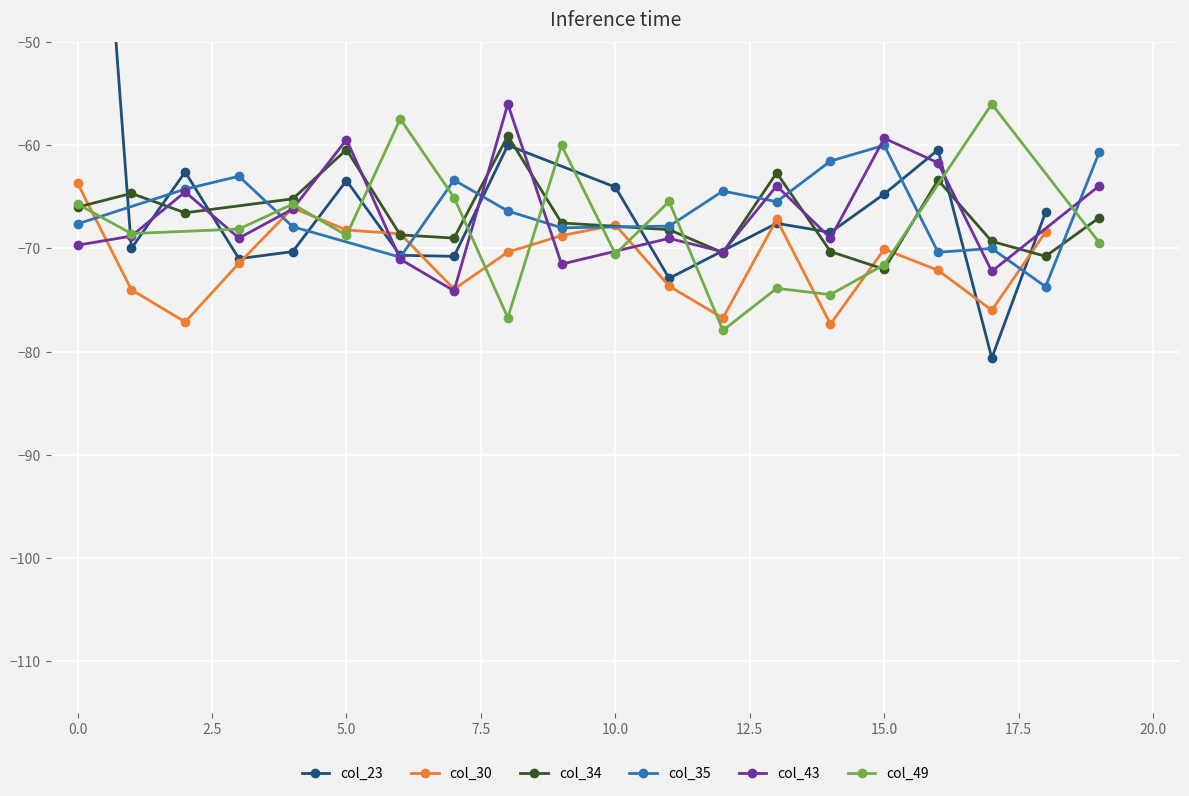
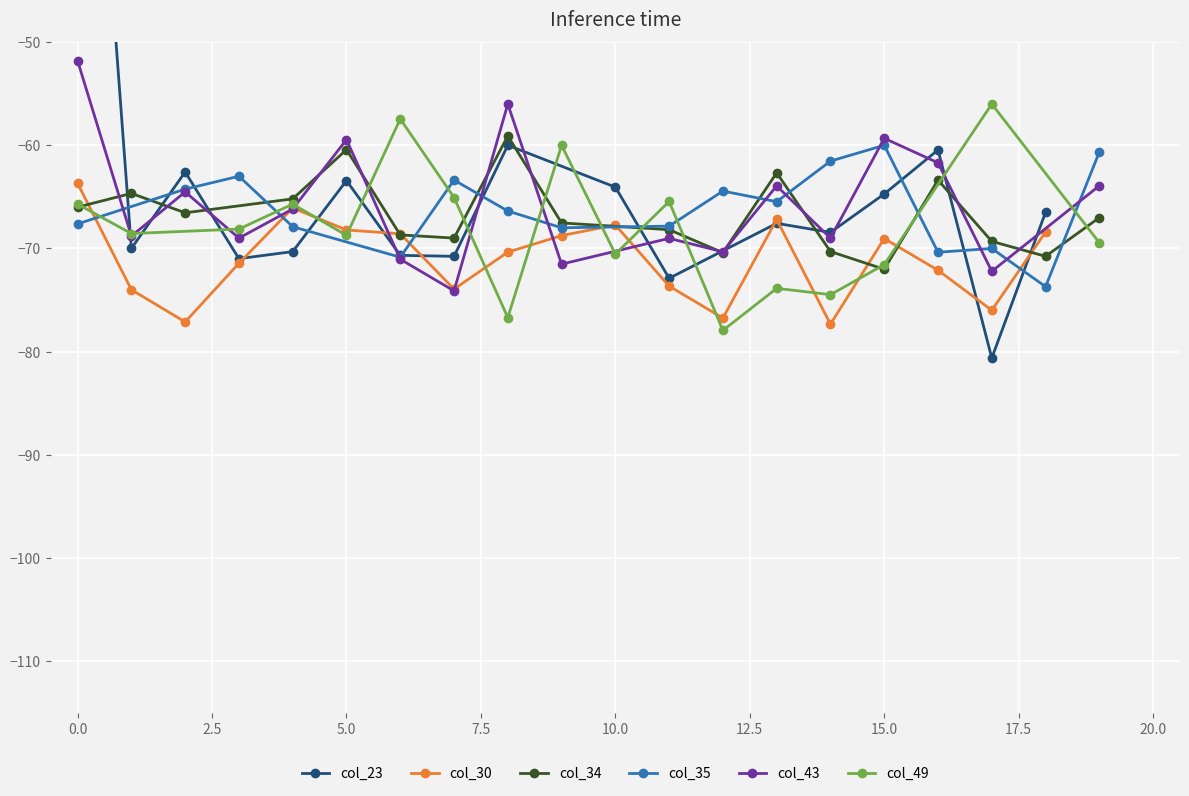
  {
    "col_23": {
      "5.0": -63.4,
      "10.0": -64.1,
      "15.0": -64.7
    },
    "col_30": {
      "0.0": -63.7,
      "5.0": -68.2,
      "10.0": -67.7,
-     "15.0": -70.1
+     "15.0": -69.0
    },
    "col_34": {
      "0.0": -66.0,
      "5.0": -60.4,
      "15.0": -72.0
    },
    "col_35": {
      "0.0": -67.6,
      "15.0": -60.0
    },
    "col_43": {
-     "0.0": -69.7,
+     "0.0": -51.8,
      "5.0": -59.4,
      "15.0": -59.3
    },
    "col_49": {
      "0.0": -65.7,
      "5.0": -68.7,
      "10.0": -70.5,
      "15.0": -71.6
    }
  }
